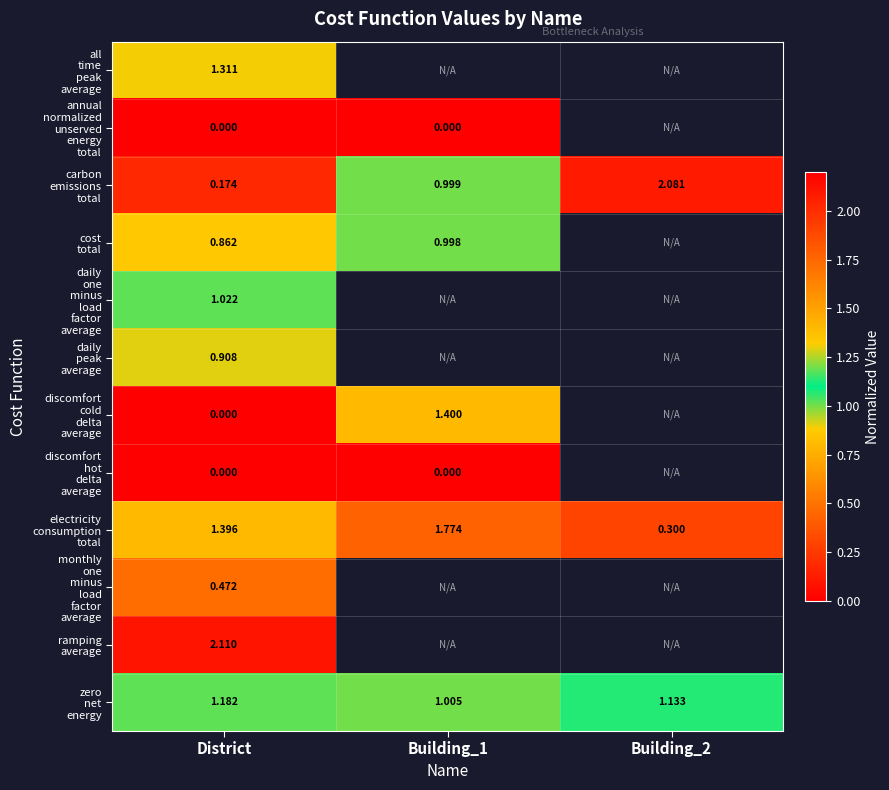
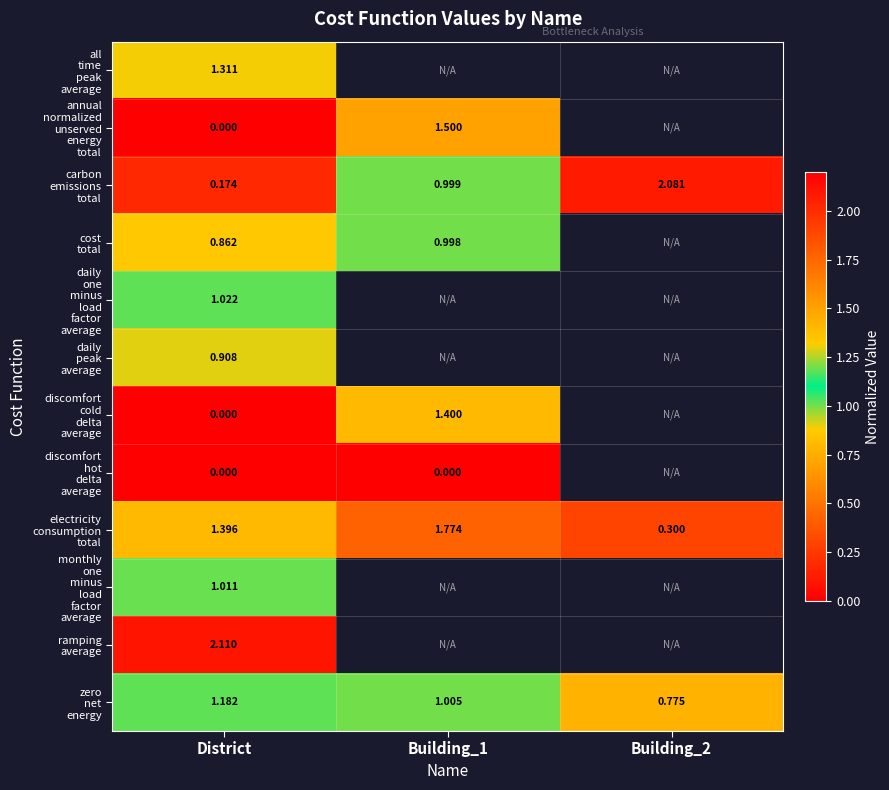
  {
    "all time peak average": {
      "District": 1.311
    },
    "annual normalized unserved energy total": {
      "District": 0.000,
-     "Building_1": 0.000
+     "Building_1": 1.500
    },
    "carbon emissions total": {
      "District": 0.174,
      "Building_1": 0.999,
      "Building_2": 2.081
    },
    "cost total": {
      "District": 0.862,
      "Building_1": 0.998
    },
    "daily one minus load factor average": {
      "District": 1.022
    },
    "daily peak average": {
      "District": 0.908
    },
    "discomfort cold delta average": {
      "District": 0.000,
      "Building_1": 1.400
    },
    "discomfort hot delta average": {
      "District": 0.000,
      "Building_1": 0.000
    },
    "electricity consumption total": {
      "District": 1.396,
      "Building_1": 1.774,
      "Building_2": 0.300
    },
    "monthly one minus load factor average": {
-     "District": 0.472
+     "District": 1.011
    },
    "ramping average": {
      "District": 2.110
    },
    "zero net energy": {
      "District": 1.182,
      "Building_1": 1.005,
-     "Building_2": 1.133
+     "Building_2": 0.775
    }
  }
